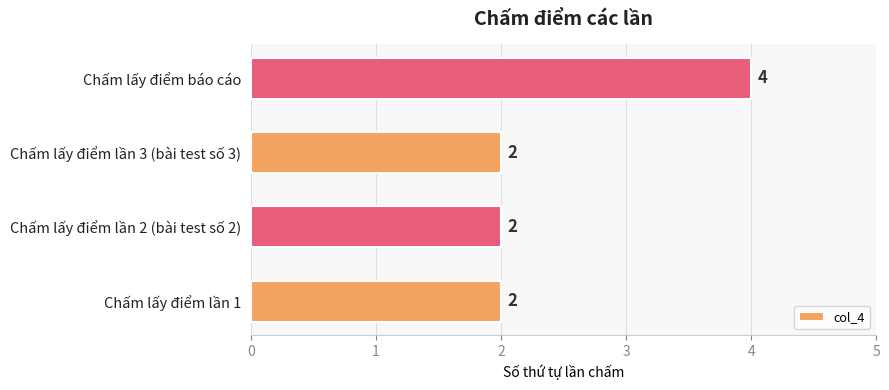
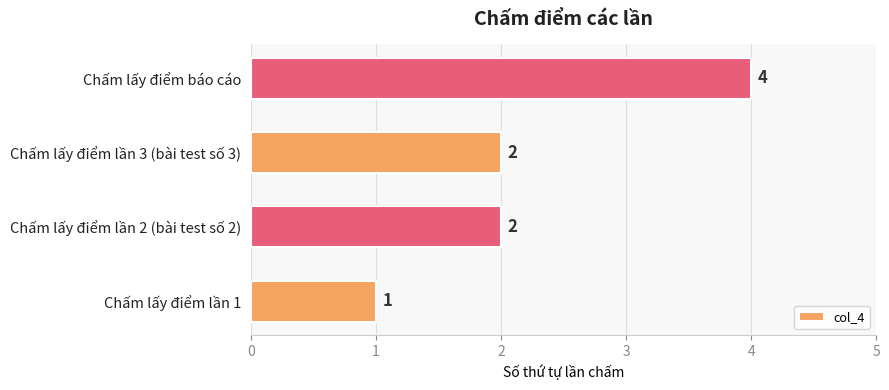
  {
    "Chấm lấy điểm báo cáo": 4,
    "Chấm lấy điểm lần 3 (bài test số 3)": 2,
    "Chấm lấy điểm lần 2 (bài test số 2)": 2,
-   "Chấm lấy điểm lần 1": 2
+   "Chấm lấy điểm lần 1": 1
  }
